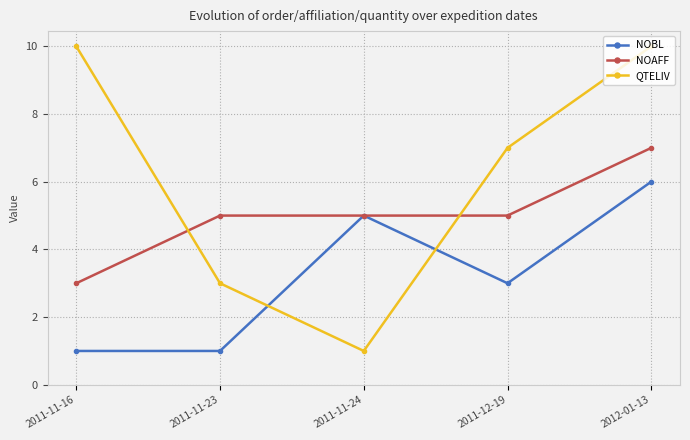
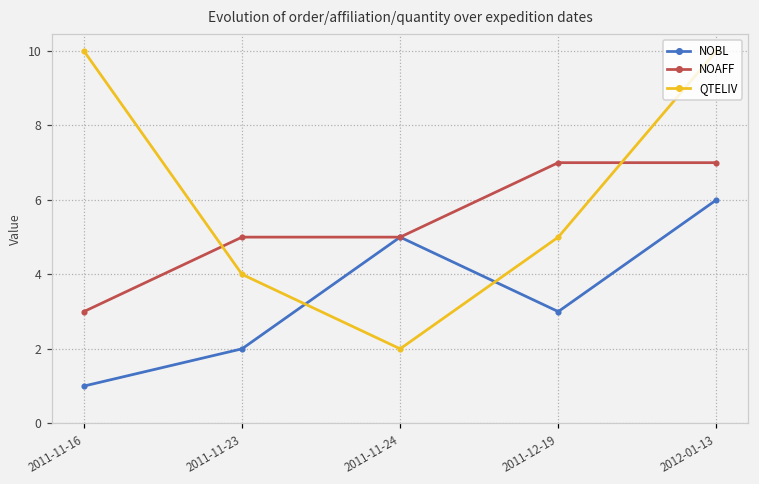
  {
    "NOBL": {
      "2011-11-16": 1,
-     "2011-11-23": 1,
+     "2011-11-23": 2,
      "2011-12-19": 3,
      "2012-01-13": 6
    },
    "NOAFF": {
      "2011-11-16": 3,
      "2011-11-23": 5,
-     "2011-12-19": 5,
+     "2011-12-19": 7,
      "2012-01-13": 7
    },
    "QTELIV": {
      "2011-11-16": 10,
-     "2011-11-23": 3,
-     "2011-11-24": 1,
-     "2011-12-19": 7
+     "2011-11-23": 4,
+     "2011-11-24": 2,
+     "2011-12-19": 5
    }
  }
